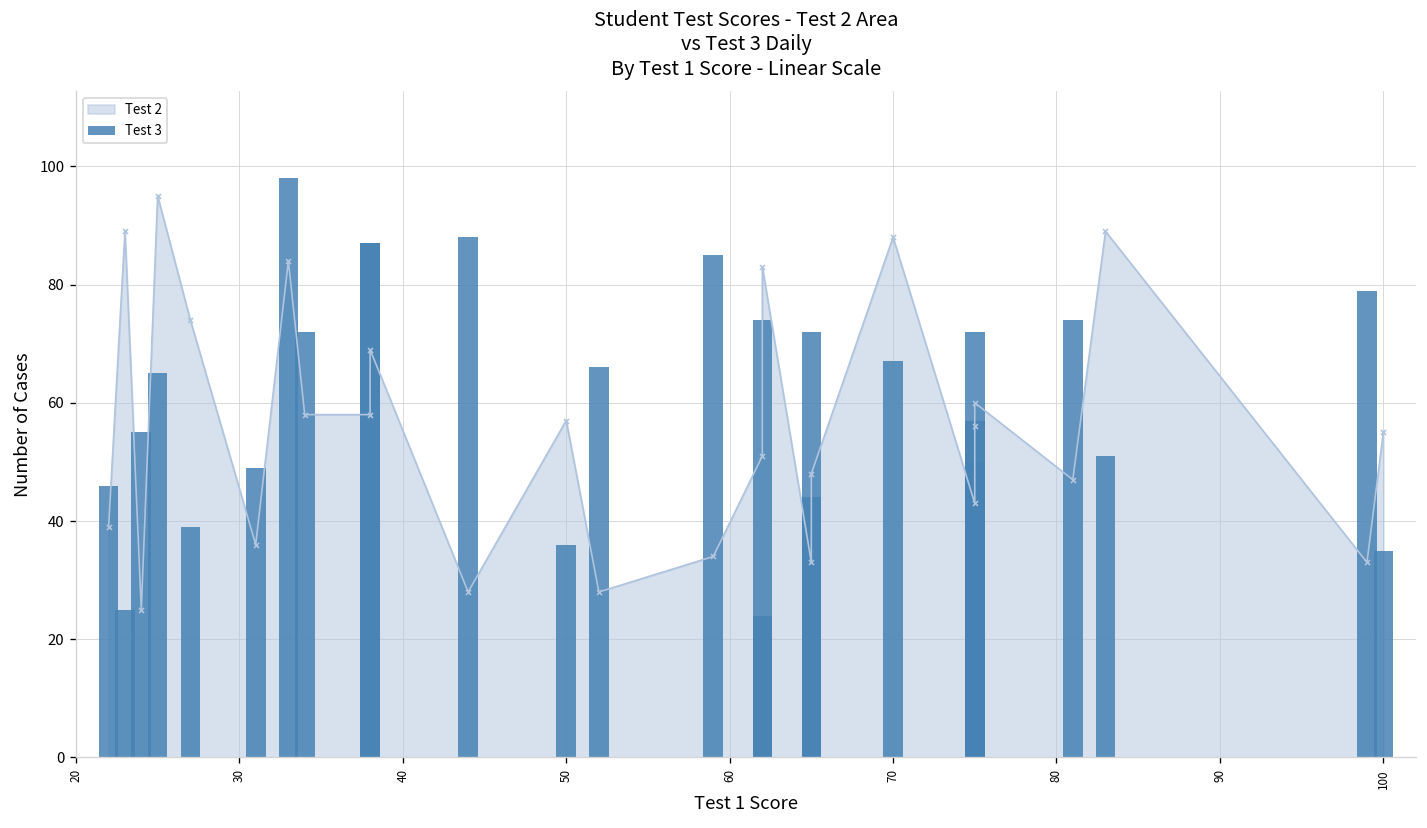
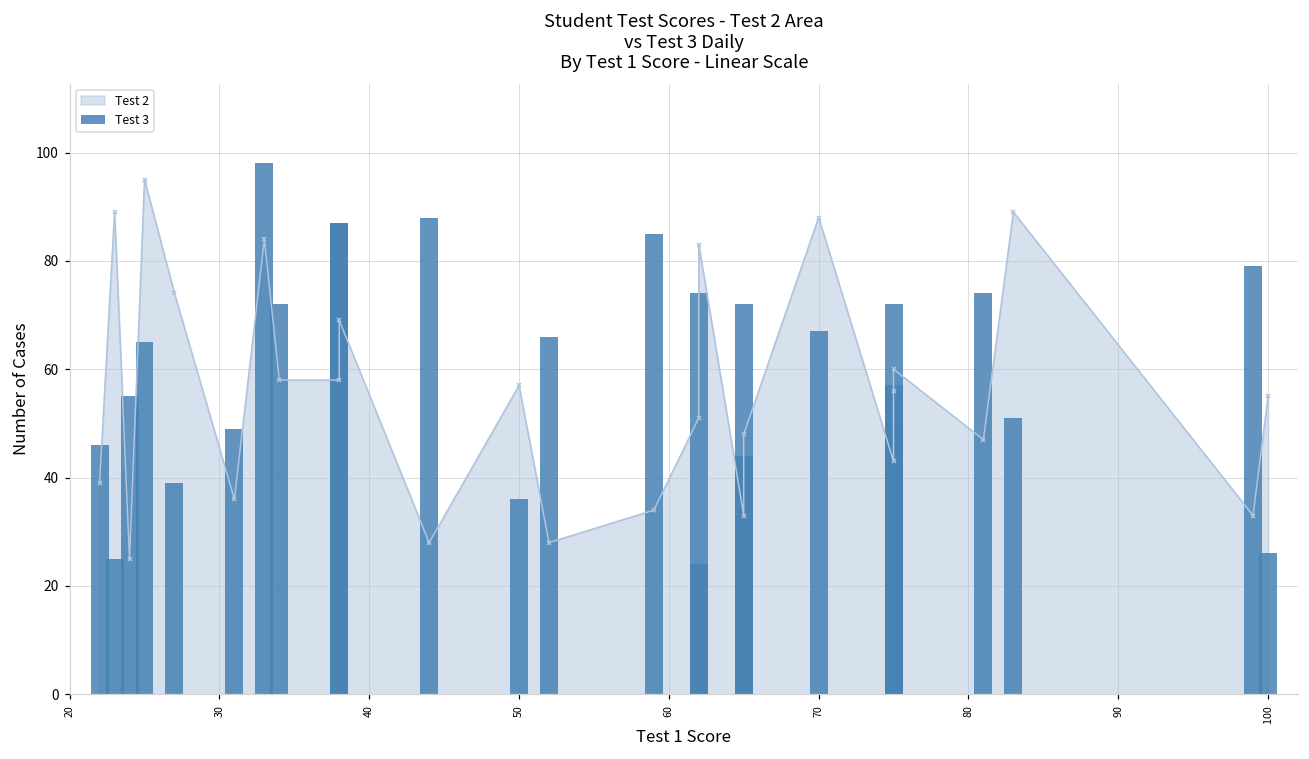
  {
    "Test 3": {
      "50": 36,
      "70": 67,
-     "100": 35
+     "100": 26
    }
  }
